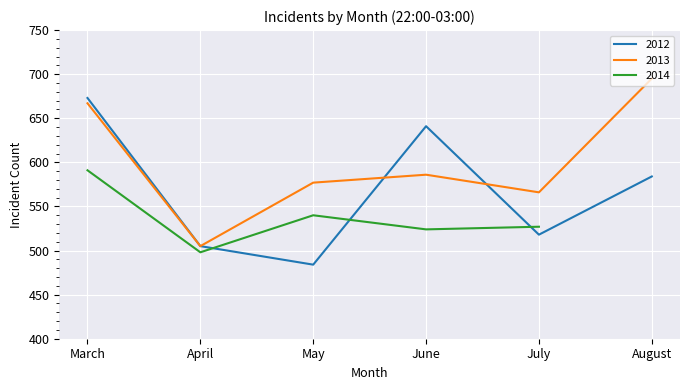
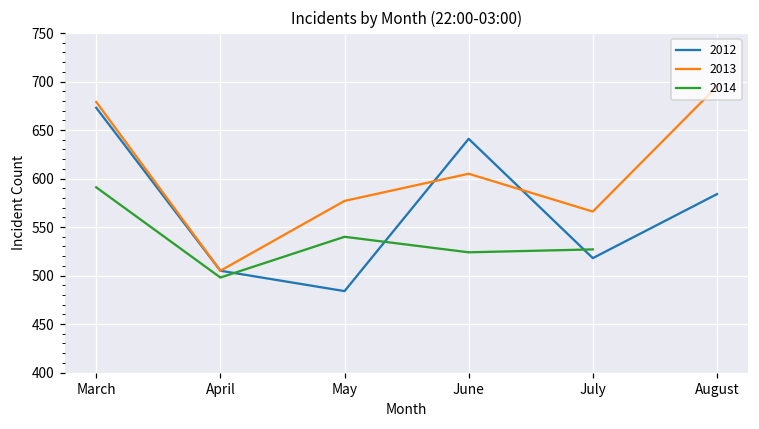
  {
    "2012": {
      "March": 670,
      "May": 480,
      "June": 640,
      "July": 520,
      "August": 580
    },
    "2013": {
-     "March": 670,
+     "March": 680,
      "May": 580,
-     "June": 590,
+     "June": 610,
      "July": 570
    },
    "2014": {
      "March": 590,
      "April": 500,
      "May": 540,
      "June": 520,
      "July": 530
    }
  }
